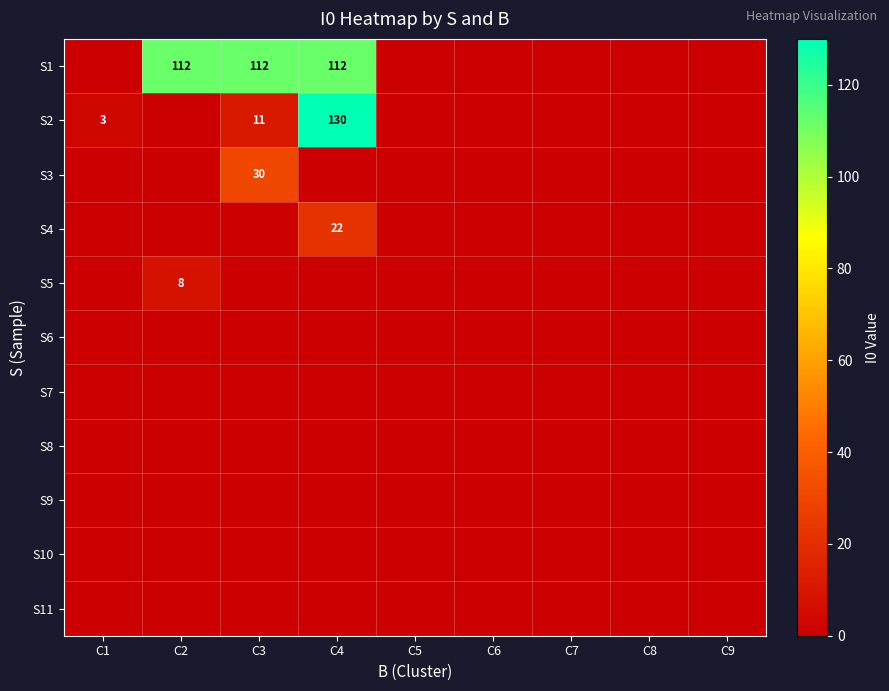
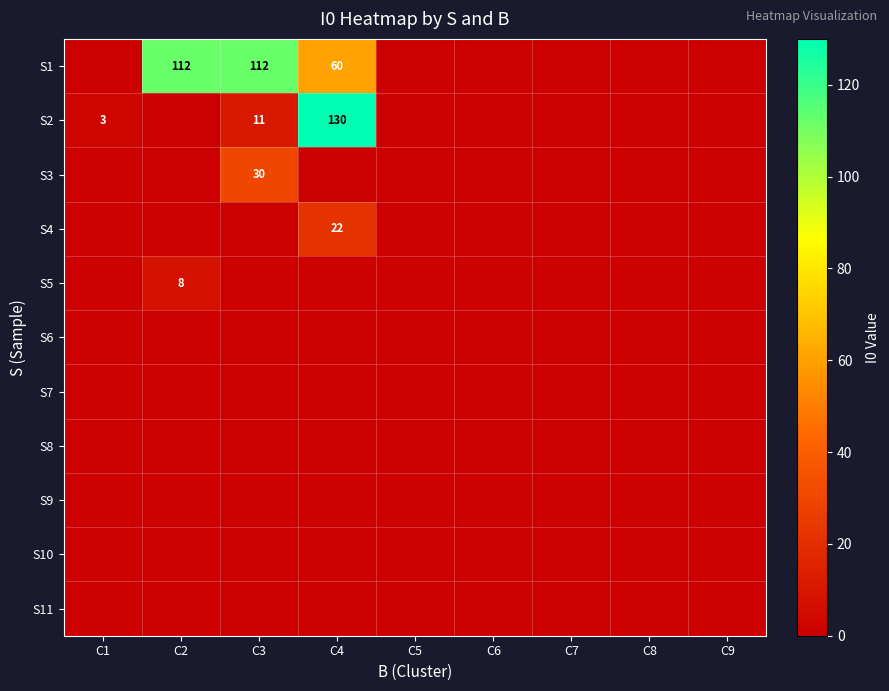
  {
    "S1": {
      "C2": 112,
      "C3": 112,
-     "C4": 112
+     "C4": 60
    },
    "S2": {
      "C1": 3,
      "C3": 11,
      "C4": 130
    },
    "S3": {
      "C3": 30
    },
    "S4": {
      "C4": 22
    },
    "S5": {
      "C2": 8
    }
  }
